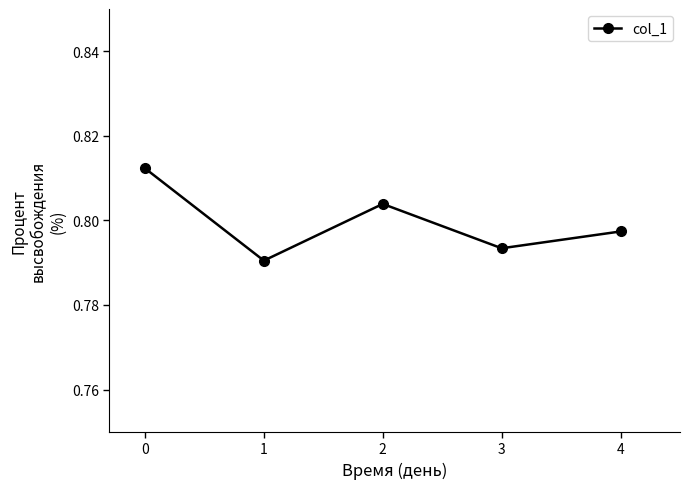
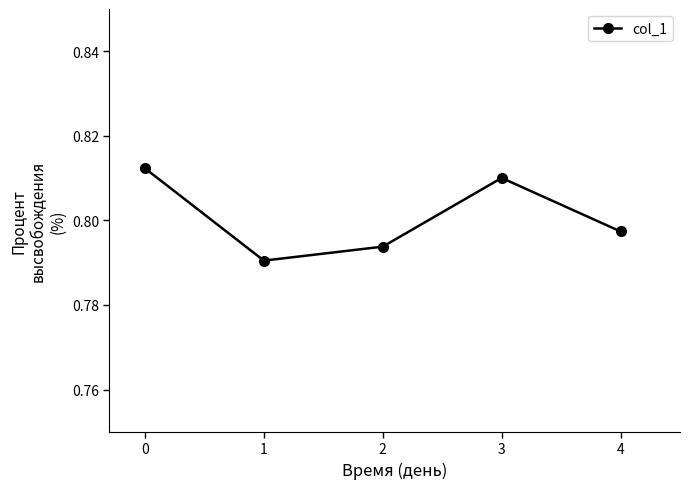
  {
    "0": 0.812,
    "1": 0.790,
-   "2": 0.804,
-   "3": 0.793,
+   "2": 0.794,
+   "3": 0.810,
    "4": 0.797
  }
